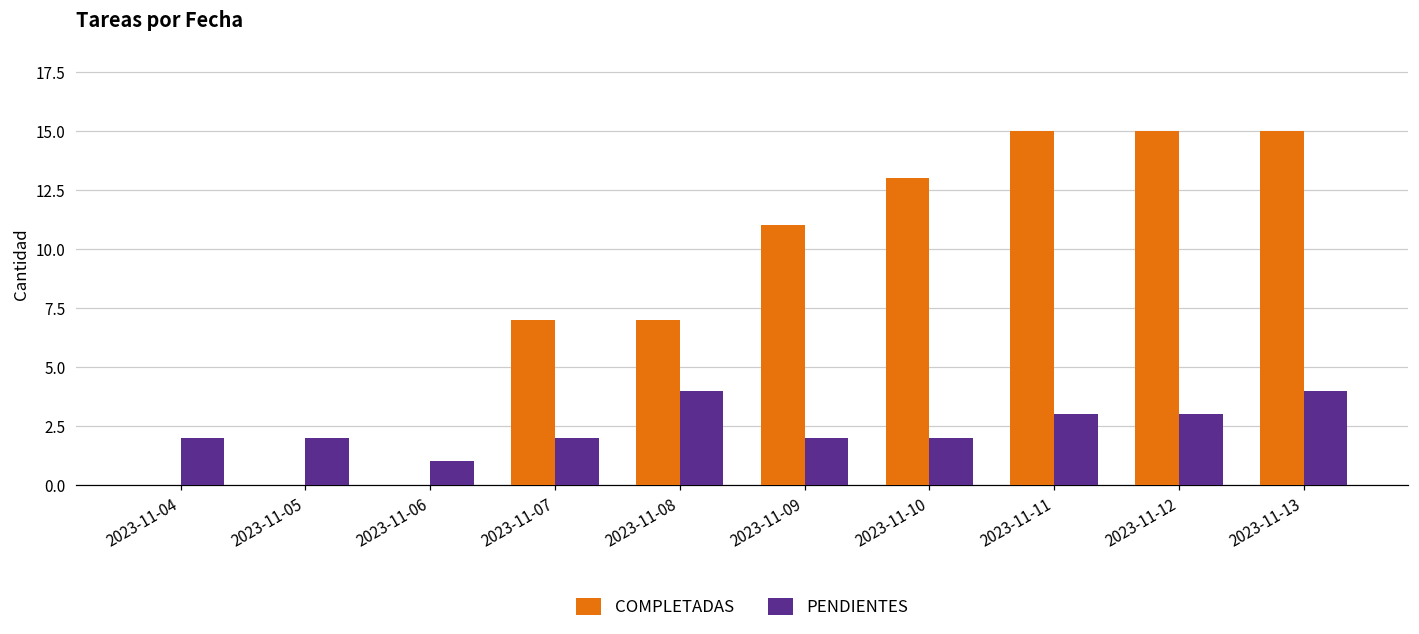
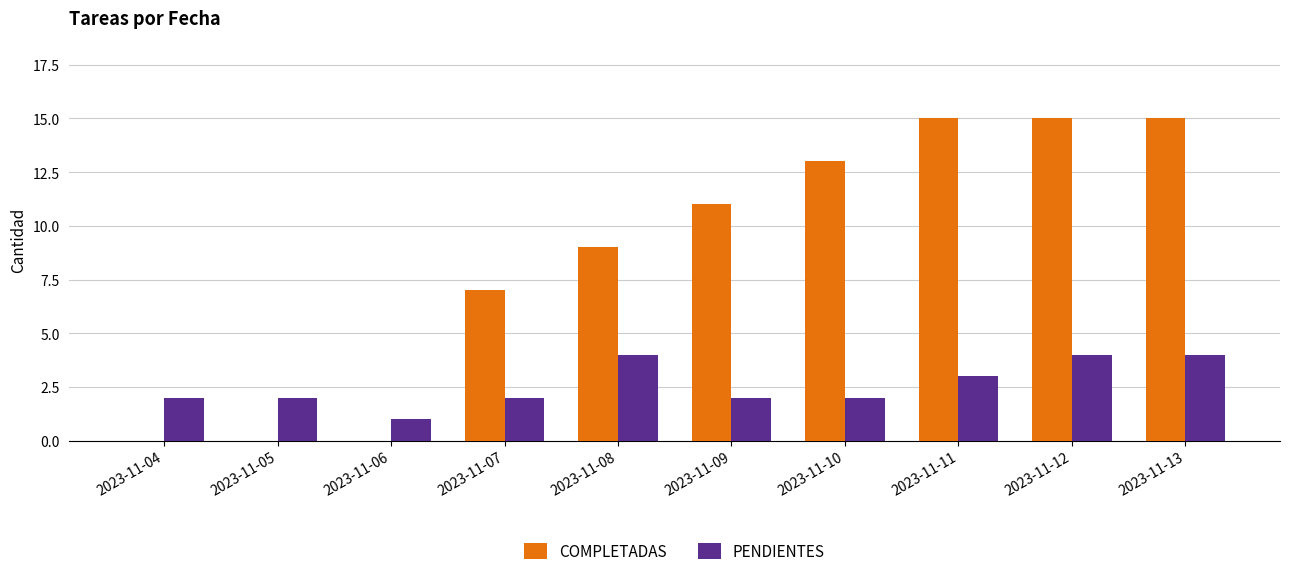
  {
    "COMPLETADAS": {
      "2023-11-04": 0,
      "2023-11-05": 0,
      "2023-11-06": 0,
      "2023-11-07": 7,
-     "2023-11-08": 7,
+     "2023-11-08": 9,
      "2023-11-09": 11,
      "2023-11-10": 13,
      "2023-11-11": 15,
      "2023-11-12": 15,
      "2023-11-13": 15
    },
    "PENDIENTES": {
      "2023-11-04": 2,
      "2023-11-05": 2,
      "2023-11-06": 1,
      "2023-11-07": 2,
      "2023-11-08": 4,
      "2023-11-09": 2,
      "2023-11-10": 2,
      "2023-11-11": 3,
-     "2023-11-12": 3,
+     "2023-11-12": 4,
      "2023-11-13": 4
    }
  }
